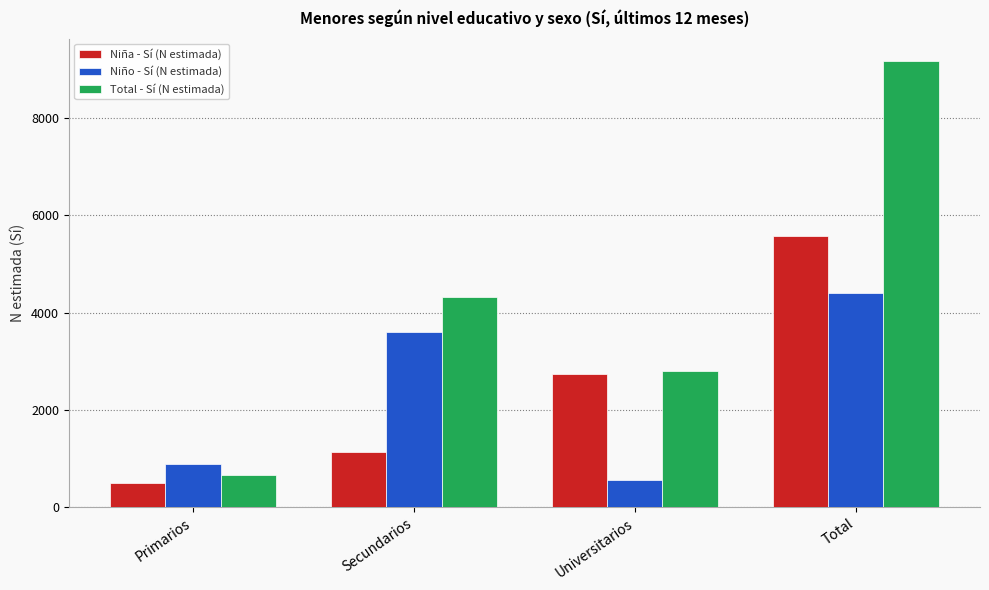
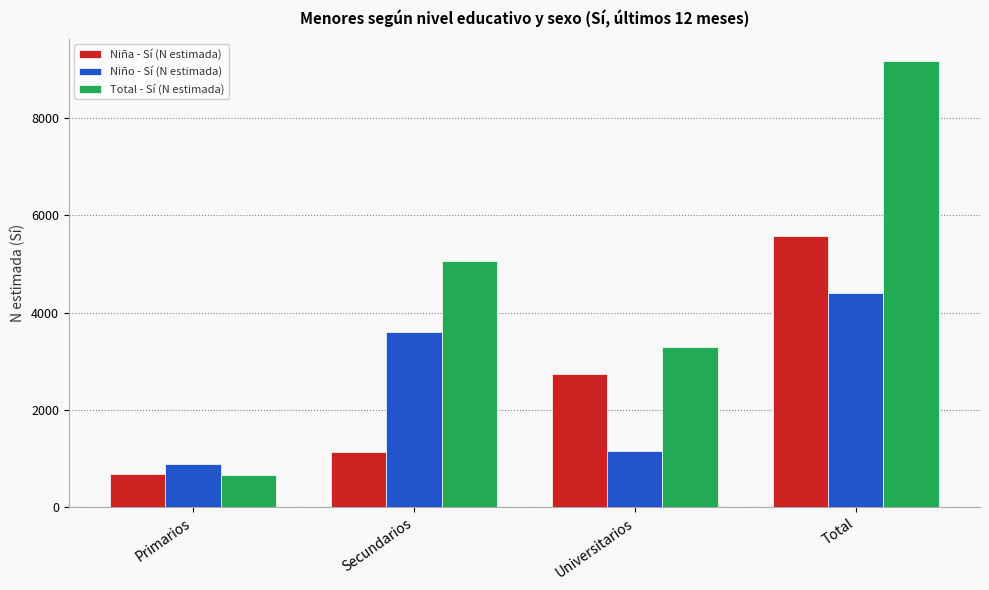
  {
    "Niña - Sí (N estimada)": {
-     "Primarios": 500,
+     "Primarios": 700,
      "Secundarios": 1100,
      "Universitarios": 2700,
      "Total": 5600
    },
    "Niño - Sí (N estimada)": {
      "Primarios": 900,
      "Secundarios": 3600,
-     "Universitarios": 500,
+     "Universitarios": 1100,
      "Total": 4400
    },
    "Total - Sí (N estimada)": {
      "Primarios": 700,
-     "Secundarios": 4300,
-     "Universitarios": 2800,
+     "Secundarios": 5100,
+     "Universitarios": 3300,
      "Total": 9200
    }
  }
